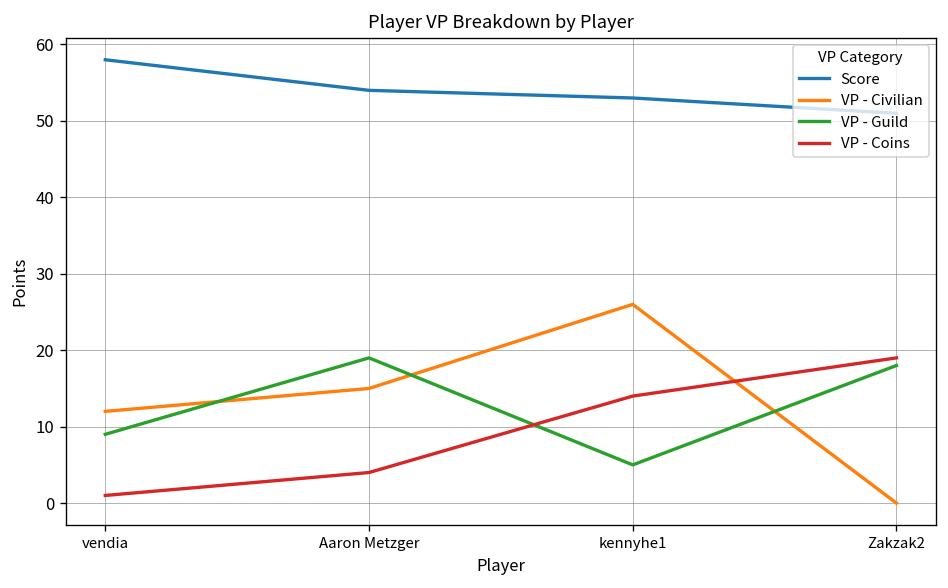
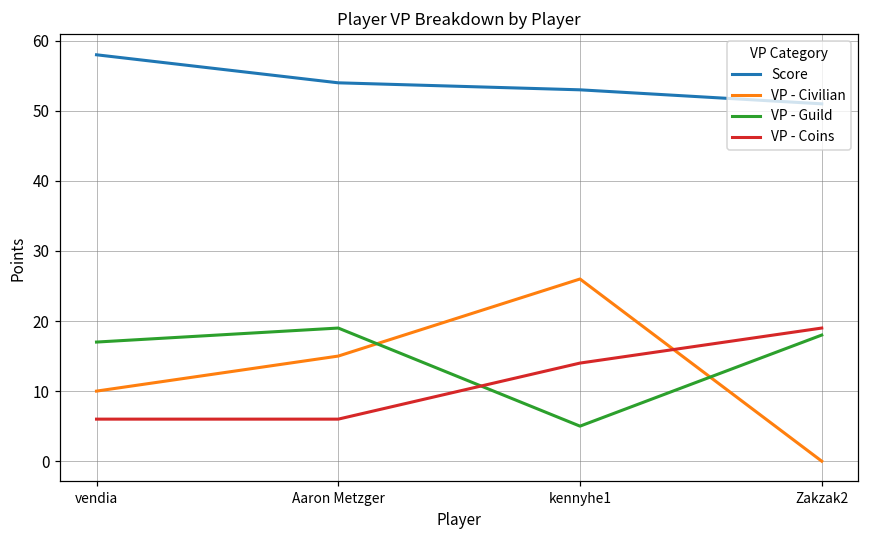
  {
    "Score": {
      "vendia": 58,
      "Aaron Metzger": 54,
      "kennyhe1": 53
    },
    "VP - Civilian": {
-     "vendia": 12,
+     "vendia": 10,
      "Aaron Metzger": 15,
      "kennyhe1": 26,
      "Zakzak2": 0
    },
    "VP - Guild": {
-     "vendia": 9,
+     "vendia": 17,
      "Aaron Metzger": 19,
      "kennyhe1": 5,
      "Zakzak2": 18
    },
    "VP - Coins": {
-     "vendia": 1,
-     "Aaron Metzger": 4,
+     "vendia": 6,
+     "Aaron Metzger": 6,
      "kennyhe1": 14,
      "Zakzak2": 19
    }
  }
